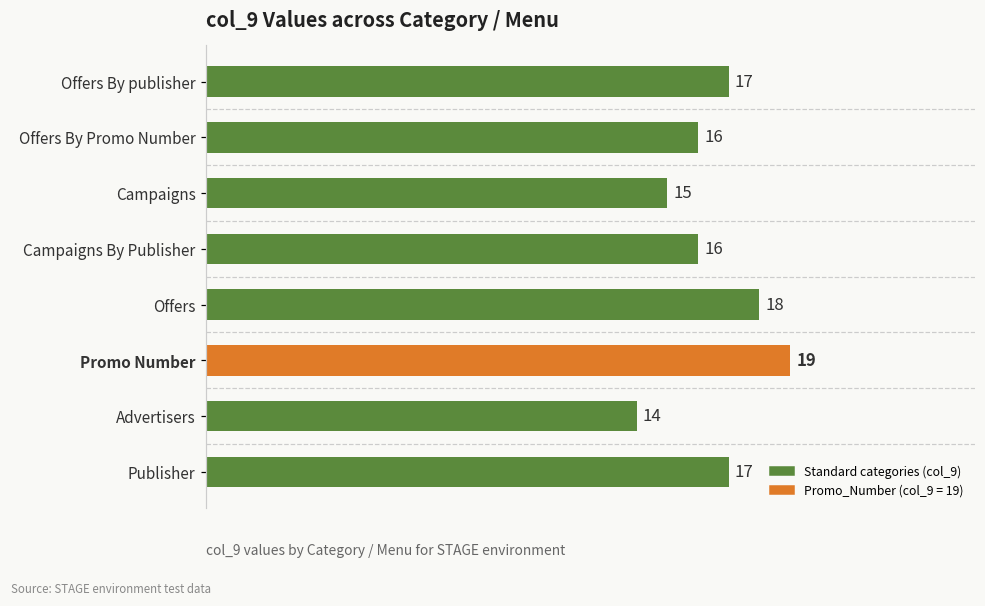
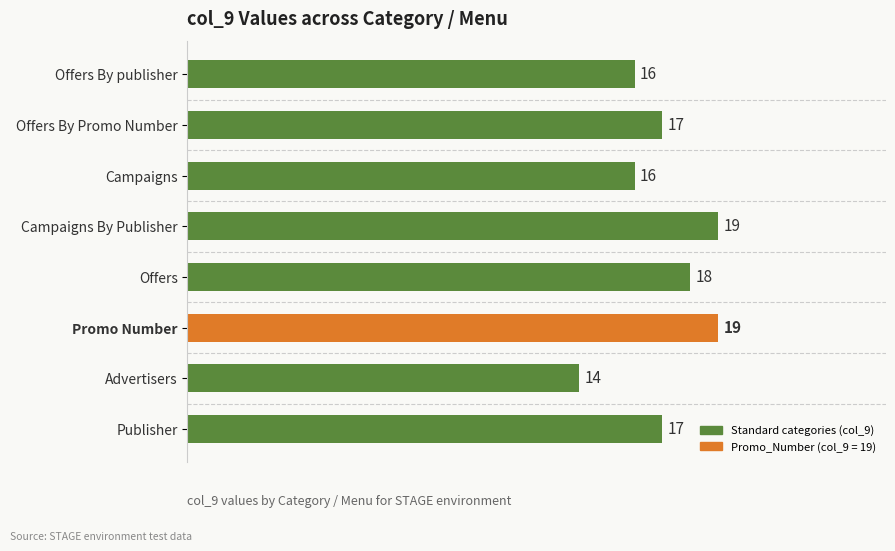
  {
-   "Offers By publisher": 17,
-   "Offers By Promo Number": 16,
-   "Campaigns": 15,
-   "Campaigns By Publisher": 16,
+   "Offers By publisher": 16,
+   "Offers By Promo Number": 17,
+   "Campaigns": 16,
+   "Campaigns By Publisher": 19,
    "Offers": 18,
    "Promo Number": 19,
    "Advertisers": 14,
    "Publisher": 17
  }
